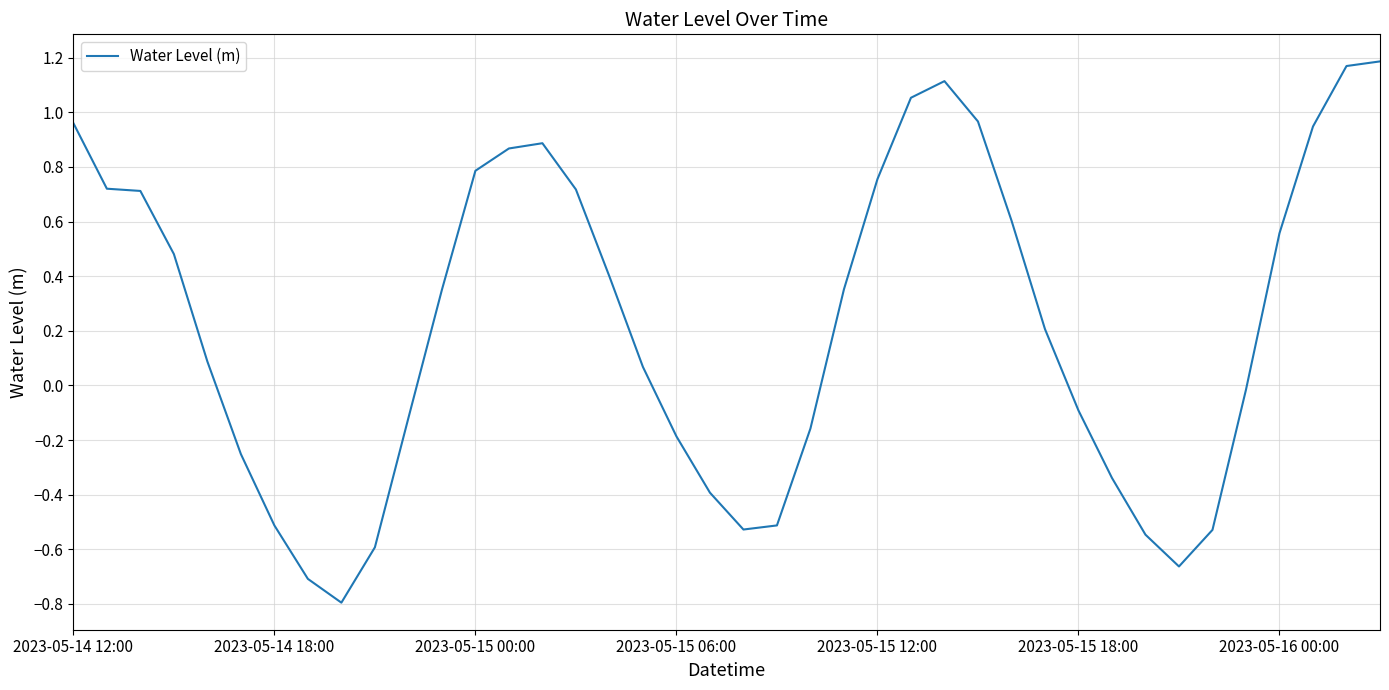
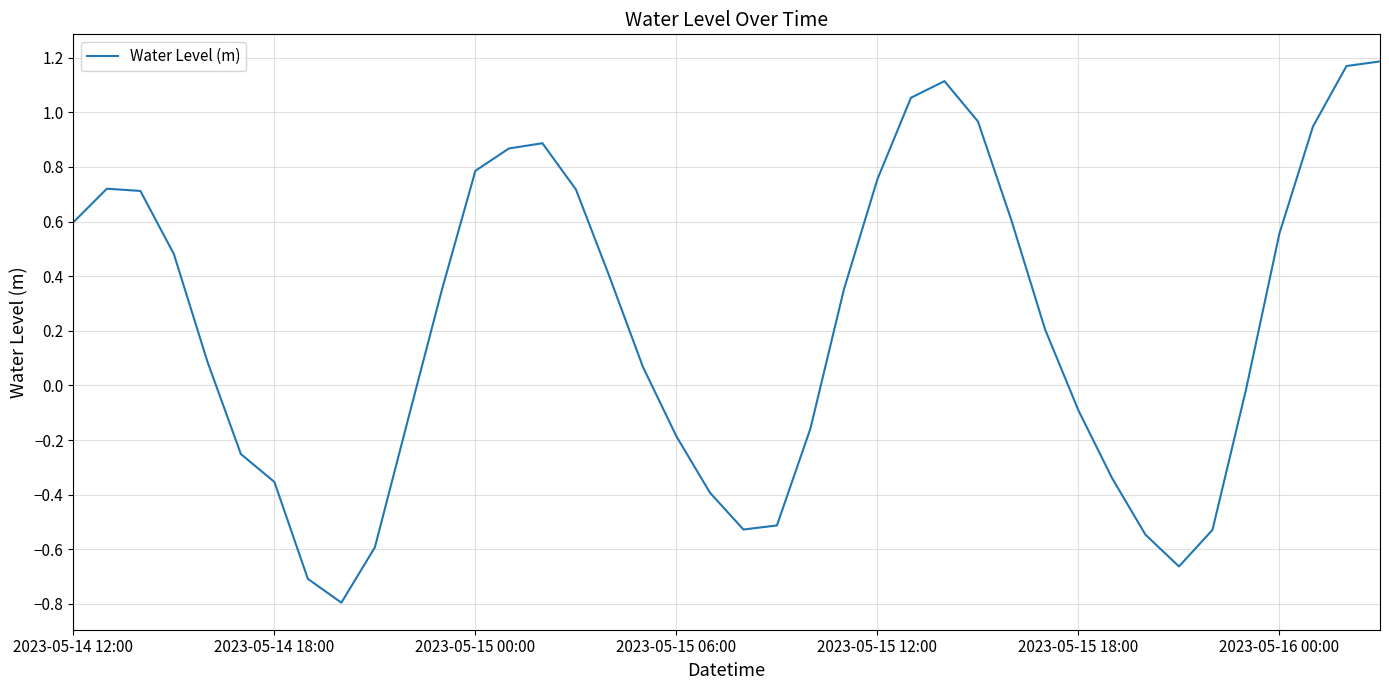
  {
-   "2023-05-14 12:00": 0.96,
-   "2023-05-14 18:00": -0.51,
+   "2023-05-14 12:00": 0.60,
+   "2023-05-14 18:00": -0.35,
    "2023-05-15 00:00": 0.79,
    "2023-05-15 06:00": -0.19,
    "2023-05-15 12:00": 0.76,
    "2023-05-15 18:00": -0.09,
    "2023-05-16 00:00": 0.56
  }
